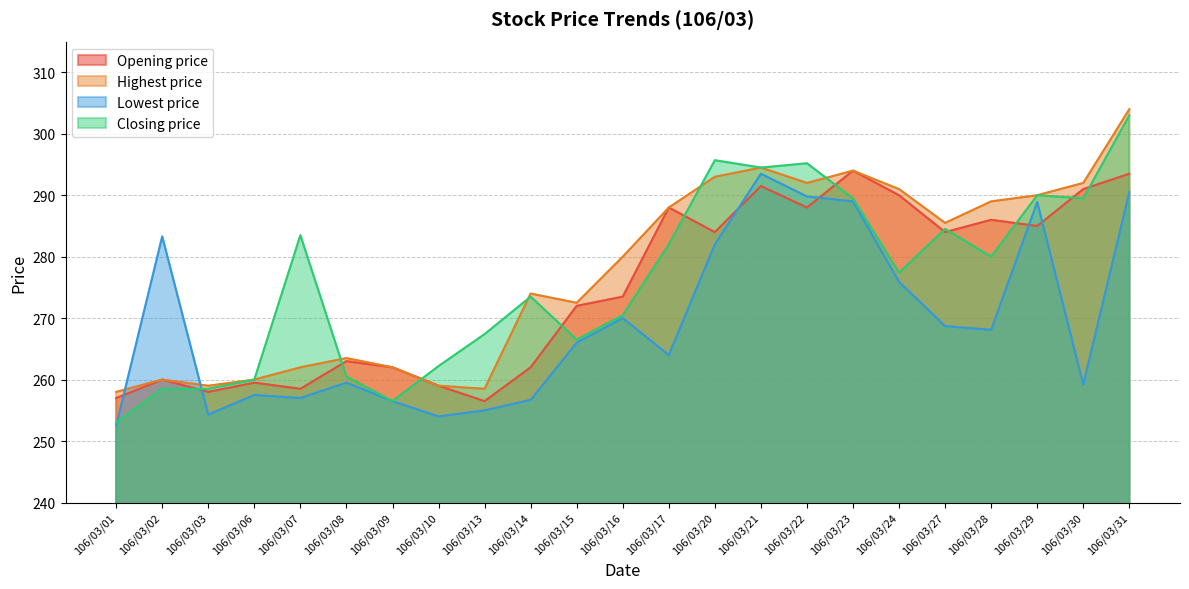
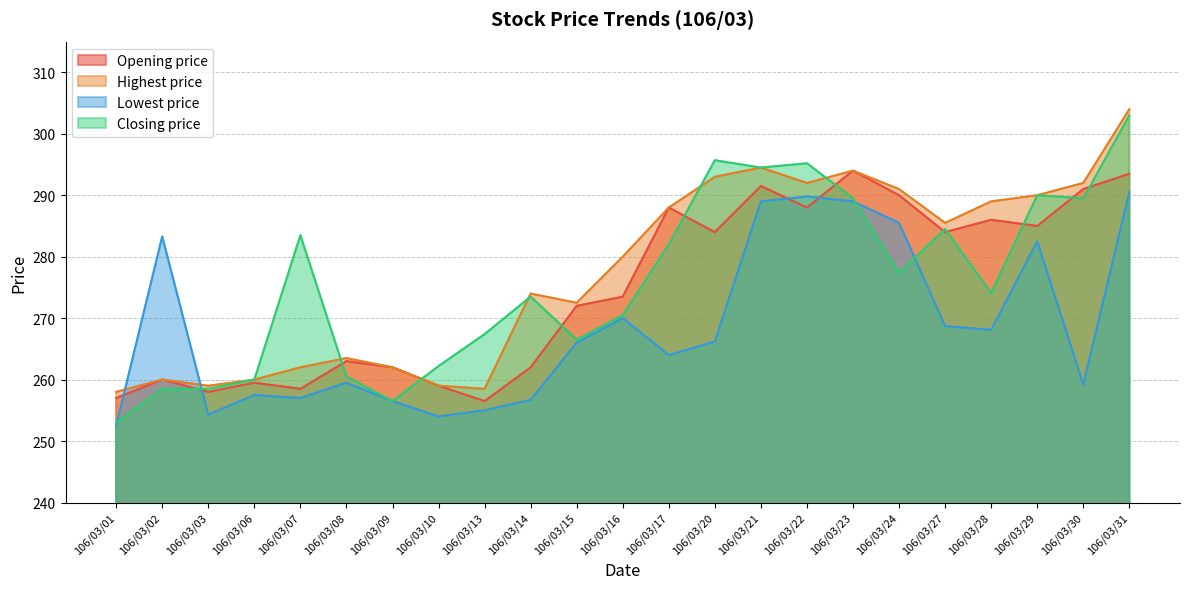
  {
    "Lowest price": {
      "106/03/01": 253,
      "106/03/02": 283,
      "106/03/03": 254,
      "106/03/06": 258,
      "106/03/07": 257,
      "106/03/08": 260,
      "106/03/10": 254,
      "106/03/13": 255,
      "106/03/14": 257,
      "106/03/15": 266,
      "106/03/16": 270,
      "106/03/17": 264,
-     "106/03/20": 282,
-     "106/03/21": 294,
+     "106/03/20": 266,
+     "106/03/21": 289,
      "106/03/22": 290,
      "106/03/23": 289,
-     "106/03/24": 276,
+     "106/03/24": 286,
      "106/03/27": 269,
      "106/03/28": 268,
-     "106/03/29": 289,
+     "106/03/29": 283,
      "106/03/30": 259,
      "106/03/31": 291
    },
    "Closing price": {
      "106/03/01": 253,
      "106/03/02": 259,
      "106/03/03": 259,
      "106/03/07": 284,
      "106/03/08": 261,
      "106/03/10": 262,
      "106/03/13": 267,
      "106/03/14": 274,
      "106/03/15": 267,
      "106/03/16": 271,
      "106/03/17": 282,
      "106/03/20": 296,
      "106/03/22": 295,
      "106/03/23": 290,
      "106/03/24": 277,
      "106/03/27": 285,
-     "106/03/28": 280,
+     "106/03/28": 274,
      "106/03/30": 290,
      "106/03/31": 303
    }
  }
